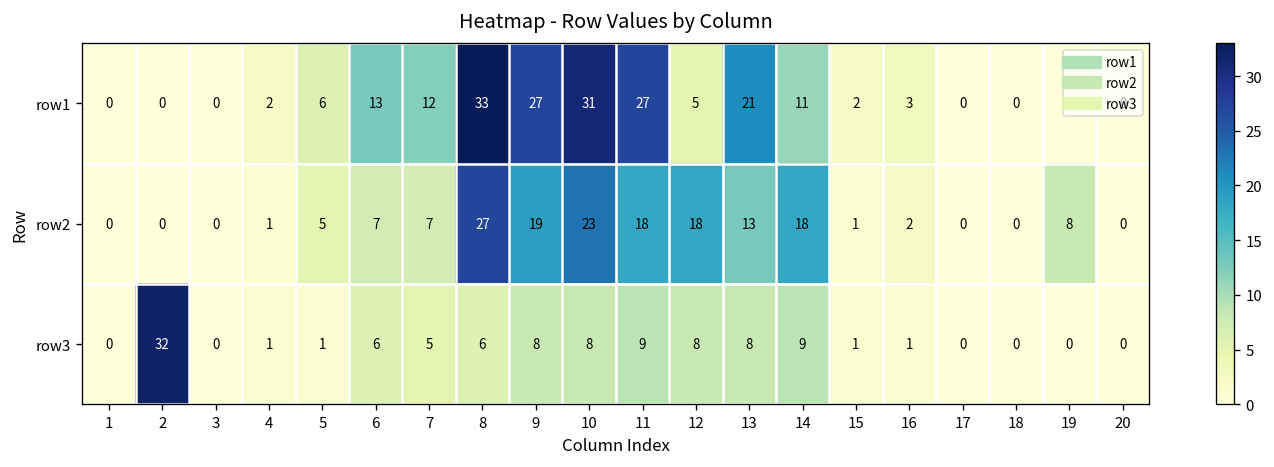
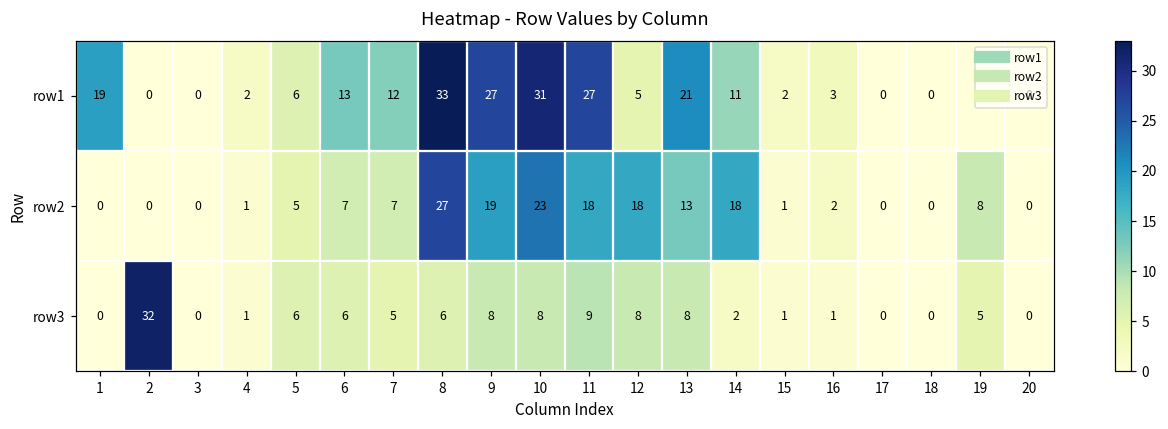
  {
    "row1": {
-     "1": 0,
+     "1": 19,
      "2": 0,
      "3": 0,
      "4": 2,
      "5": 6,
      "6": 13,
      "7": 12,
      "8": 33,
      "9": 27,
      "10": 31,
      "11": 27,
      "12": 5,
      "13": 21,
      "14": 11,
      "15": 2,
      "16": 3,
      "17": 0,
      "18": 0
    },
    "row2": {
      "1": 0,
      "2": 0,
      "3": 0,
      "4": 1,
      "5": 5,
      "6": 7,
      "7": 7,
      "8": 27,
      "9": 19,
      "10": 23,
      "11": 18,
      "12": 18,
      "13": 13,
      "14": 18,
      "15": 1,
      "16": 2,
      "17": 0,
      "18": 0,
      "19": 8,
      "20": 0
    },
    "row3": {
      "1": 0,
      "2": 32,
      "3": 0,
      "4": 1,
-     "5": 1,
+     "5": 6,
      "6": 6,
      "7": 5,
      "8": 6,
      "9": 8,
      "10": 8,
      "11": 9,
      "12": 8,
      "13": 8,
-     "14": 9,
+     "14": 2,
      "15": 1,
      "16": 1,
      "17": 0,
      "18": 0,
-     "19": 0,
+     "19": 5,
      "20": 0
    }
  }
